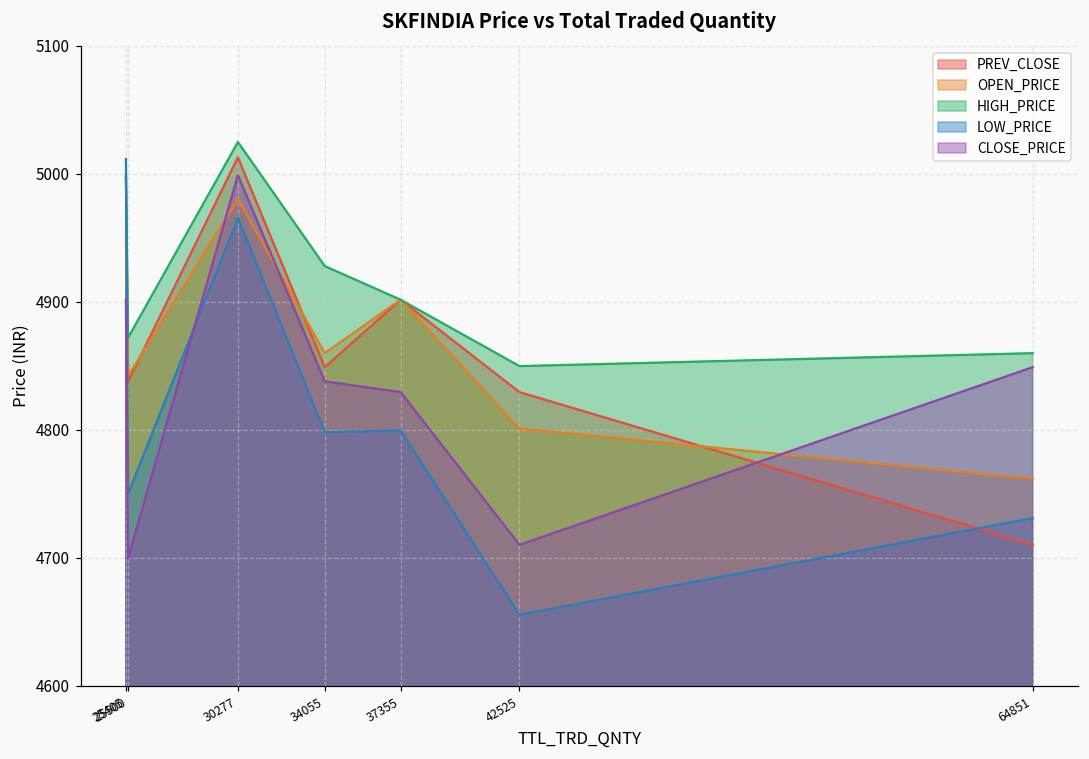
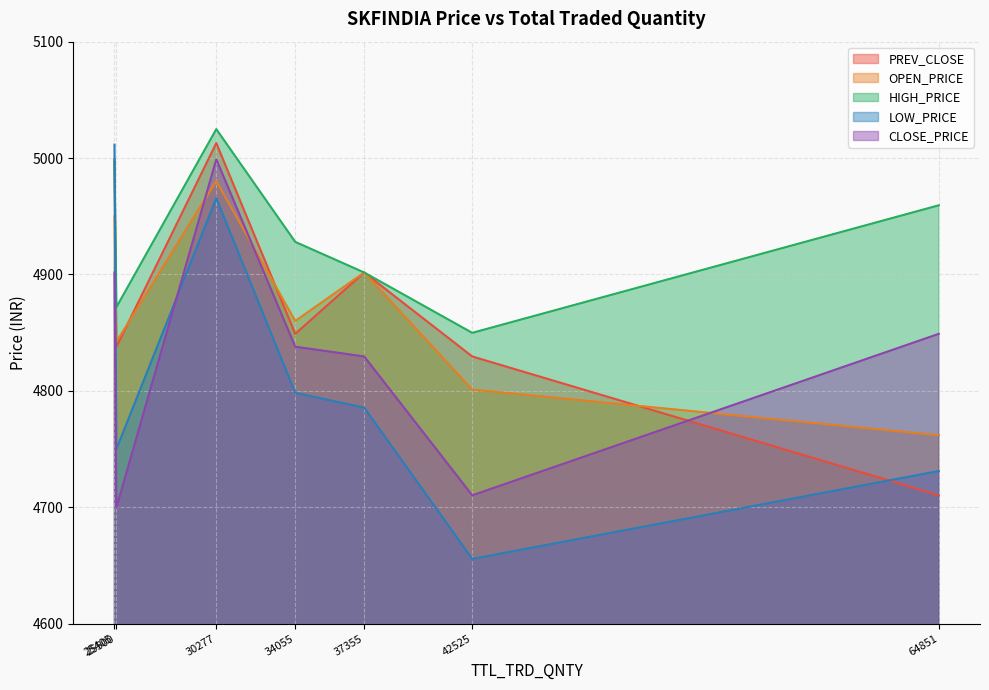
  {
    "HIGH_PRICE": {
      "25500": 4872,
      "30277": 5025,
      "34055": 4928,
      "42525": 4850,
-     "64851": 4860
+     "64851": 4959
    },
    "LOW_PRICE": {
      "25405": 5012,
      "25500": 4750,
      "30277": 4966,
      "34055": 4798,
-     "37355": 4800,
+     "37355": 4786,
      "42525": 4656,
      "64851": 4731
    },
    "CLOSE_PRICE": {
      "25405": 4902,
      "25500": 4700,
      "30277": 4999,
      "34055": 4838,
      "37355": 4830,
      "42525": 4710,
      "64851": 4849
    }
  }
